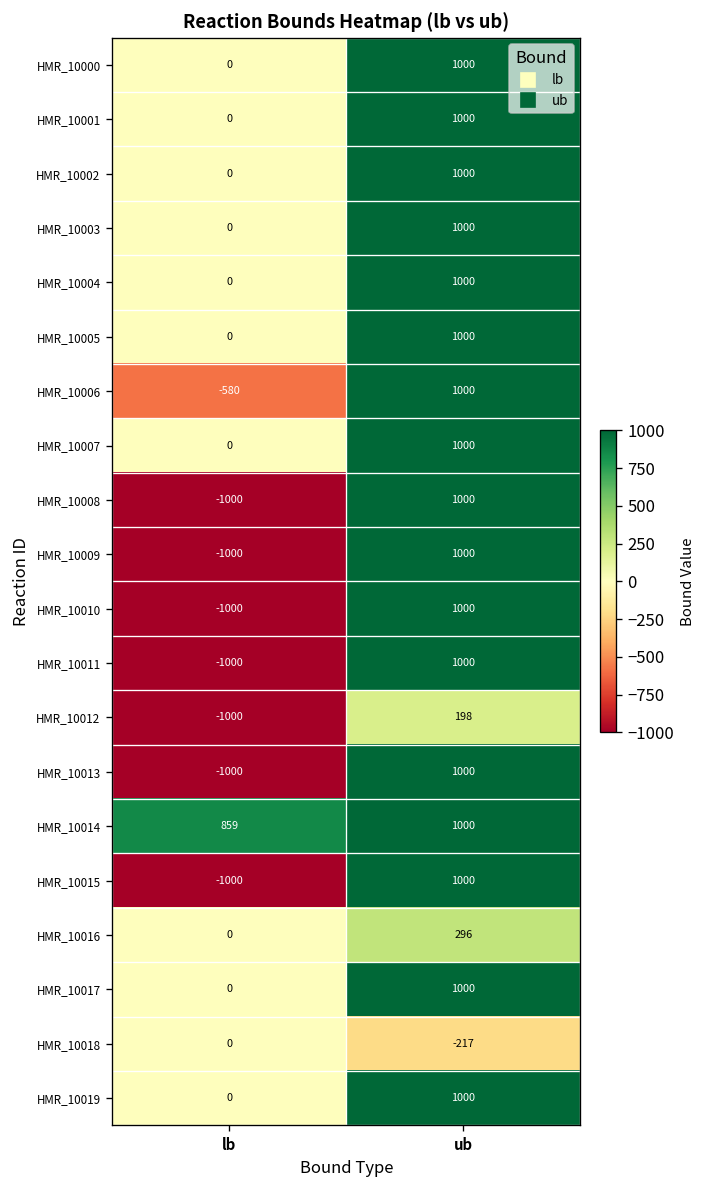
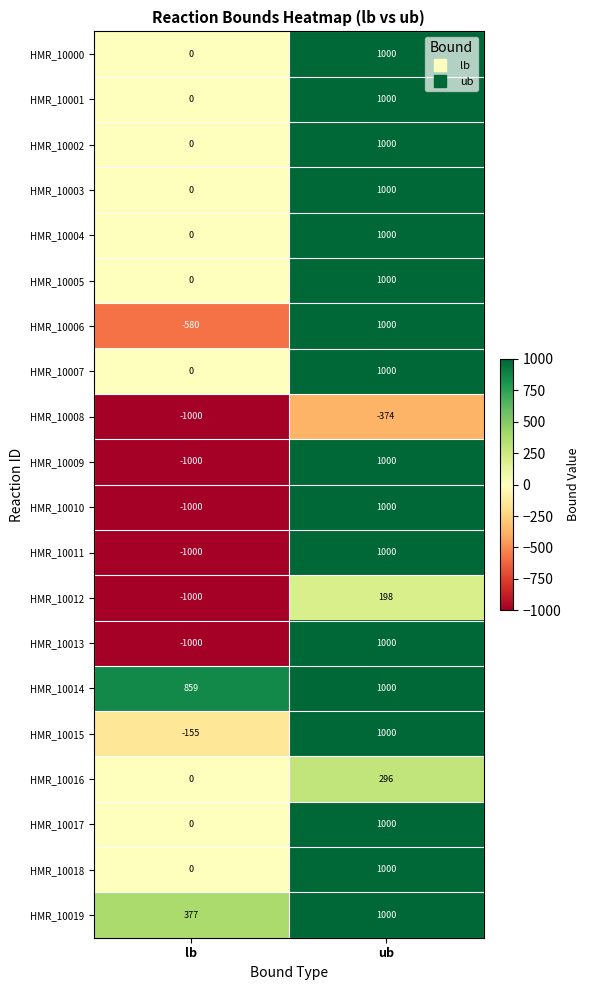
  {
    "HMR_10000": {
      "lb": 0,
      "ub": 1000
    },
    "HMR_10001": {
      "lb": 0,
      "ub": 1000
    },
    "HMR_10002": {
      "lb": 0,
      "ub": 1000
    },
    "HMR_10003": {
      "lb": 0,
      "ub": 1000
    },
    "HMR_10004": {
      "lb": 0,
      "ub": 1000
    },
    "HMR_10005": {
      "lb": 0,
      "ub": 1000
    },
    "HMR_10006": {
      "lb": -580,
      "ub": 1000
    },
    "HMR_10007": {
      "lb": 0,
      "ub": 1000
    },
    "HMR_10008": {
      "lb": -1000,
-     "ub": 1000
+     "ub": -374
    },
    "HMR_10009": {
      "lb": -1000,
      "ub": 1000
    },
    "HMR_10010": {
      "lb": -1000,
      "ub": 1000
    },
    "HMR_10011": {
      "lb": -1000,
      "ub": 1000
    },
    "HMR_10012": {
      "lb": -1000,
      "ub": 198
    },
    "HMR_10013": {
      "lb": -1000,
      "ub": 1000
    },
    "HMR_10014": {
      "lb": 859,
      "ub": 1000
    },
    "HMR_10015": {
-     "lb": -1000,
+     "lb": -155,
      "ub": 1000
    },
    "HMR_10016": {
      "lb": 0,
      "ub": 296
    },
    "HMR_10017": {
      "lb": 0,
      "ub": 1000
    },
    "HMR_10018": {
      "lb": 0,
-     "ub": -217
+     "ub": 1000
    },
    "HMR_10019": {
-     "lb": 0,
+     "lb": 377,
      "ub": 1000
    }
  }
